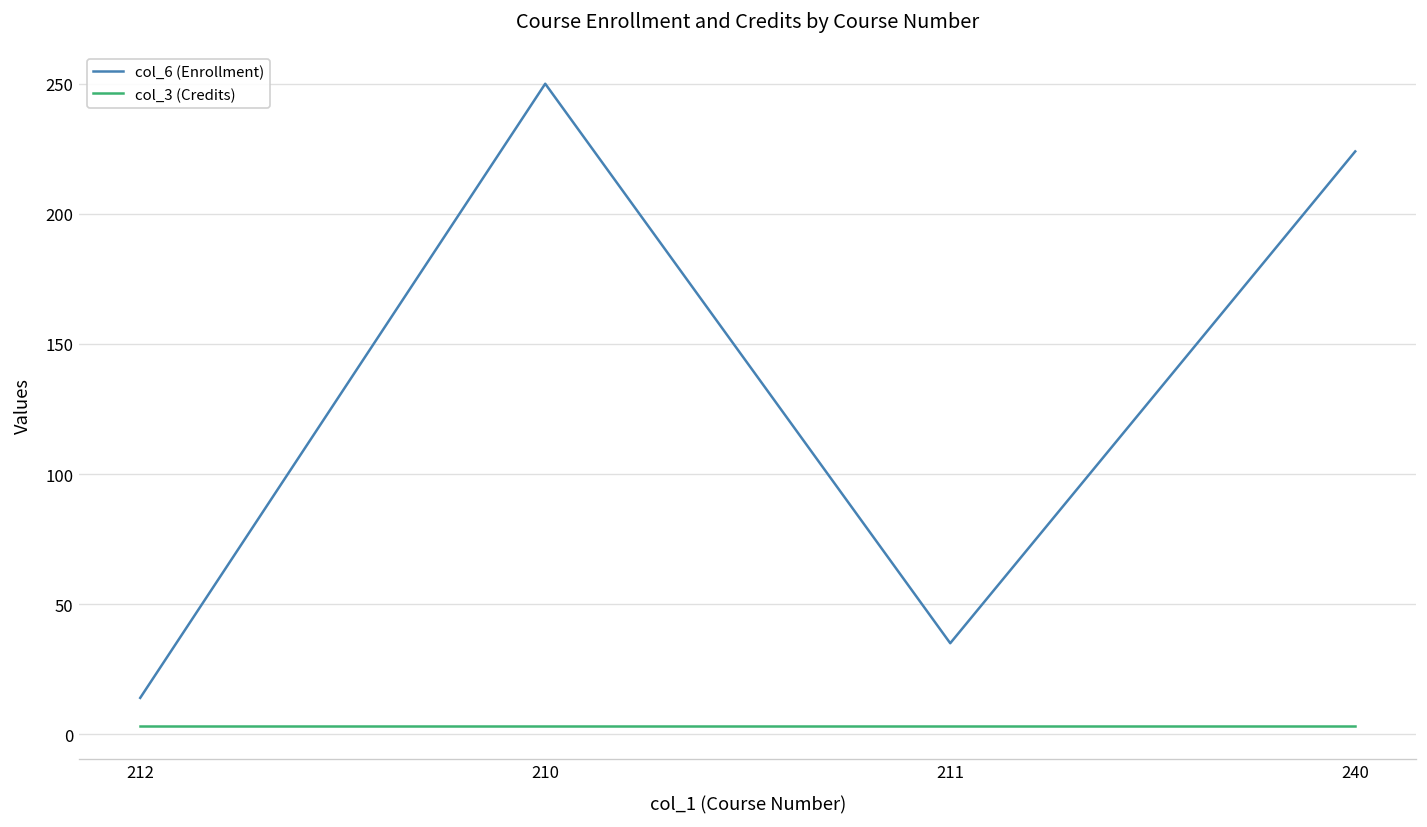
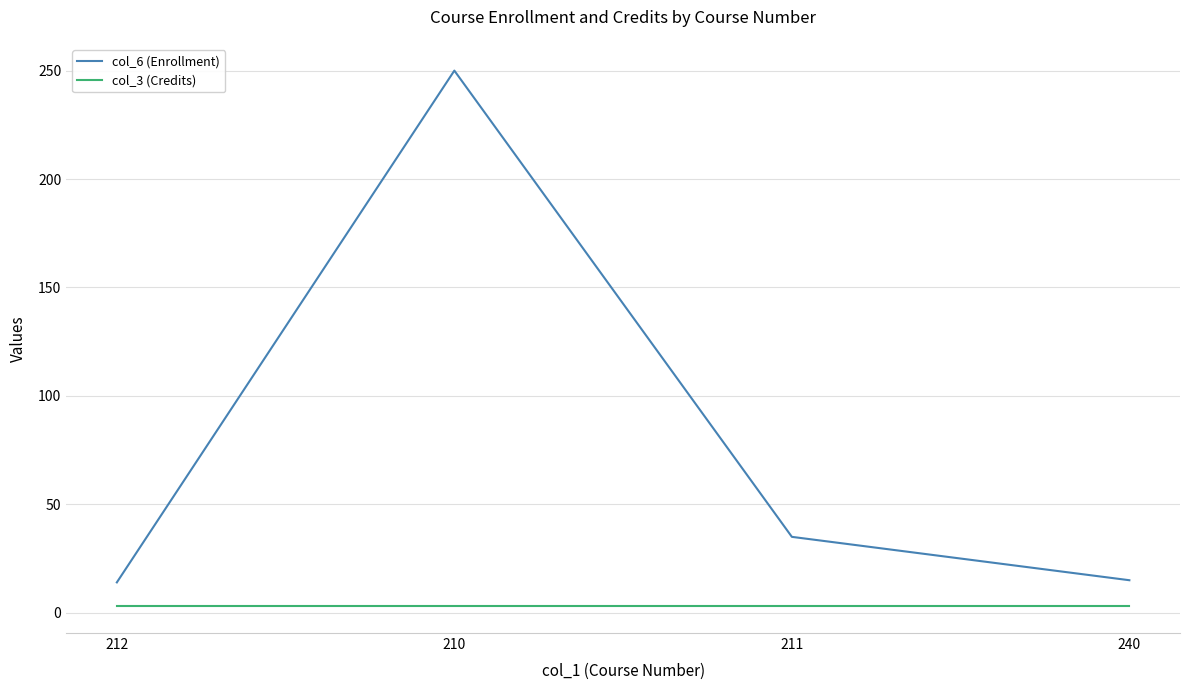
  {
    "col_6 (Enrollment)": {
      "212": 14,
      "210": 250,
      "211": 35,
-     "240": 224
+     "240": 15
    },
    "col_3 (Credits)": {
      "212": 3,
      "210": 3,
      "211": 3,
      "240": 3
    }
  }
